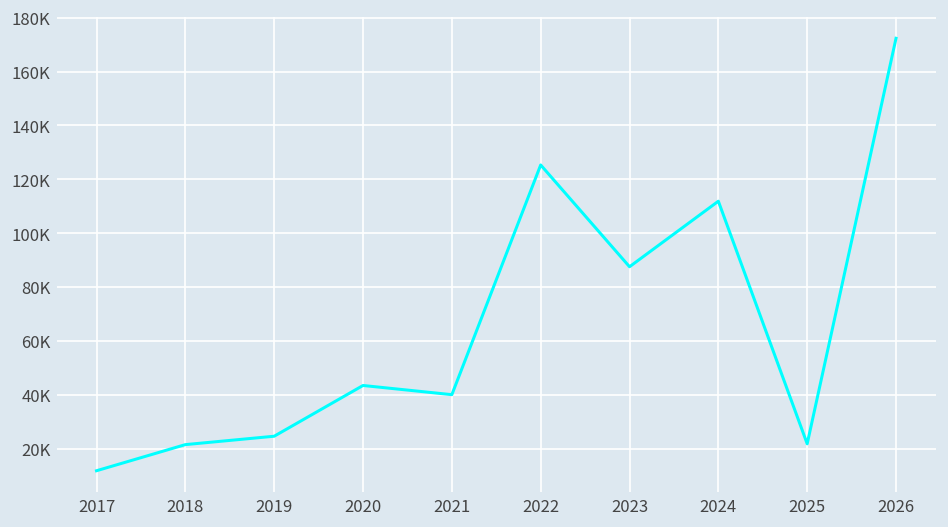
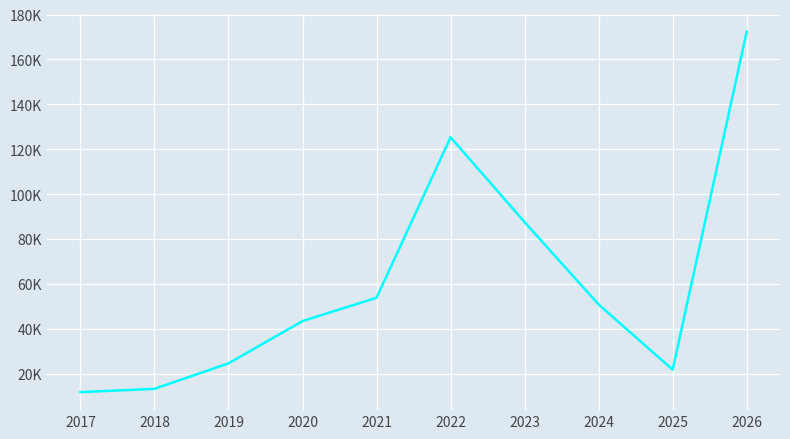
  {
    "2017": 12000,
-   "2018": 21000,
+   "2018": 13000,
    "2019": 25000,
    "2020": 43000,
-   "2021": 40000,
+   "2021": 54000,
    "2022": 125000,
    "2023": 88000,
-   "2024": 112000,
+   "2024": 51000,
    "2025": 22000,
    "2026": 172000
  }
